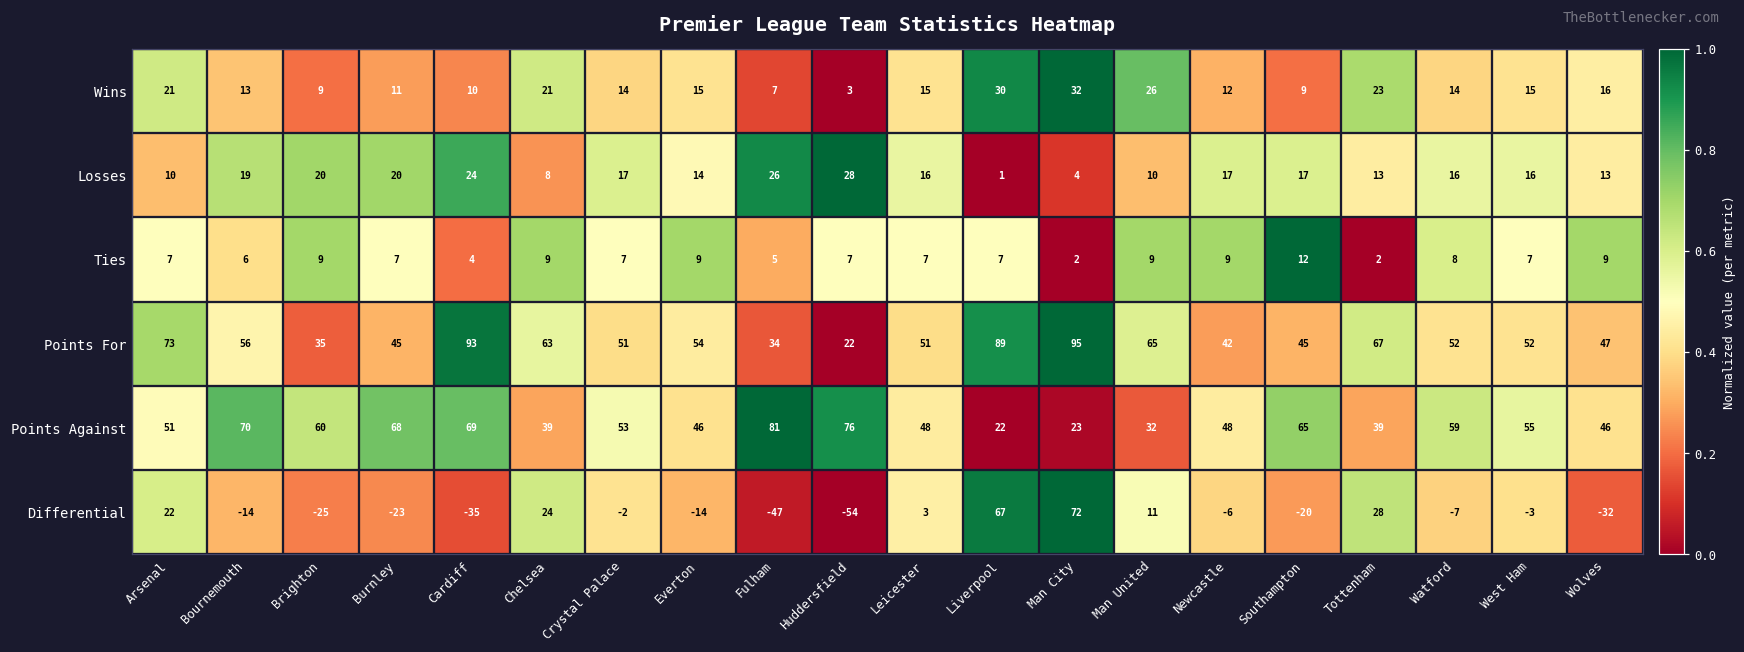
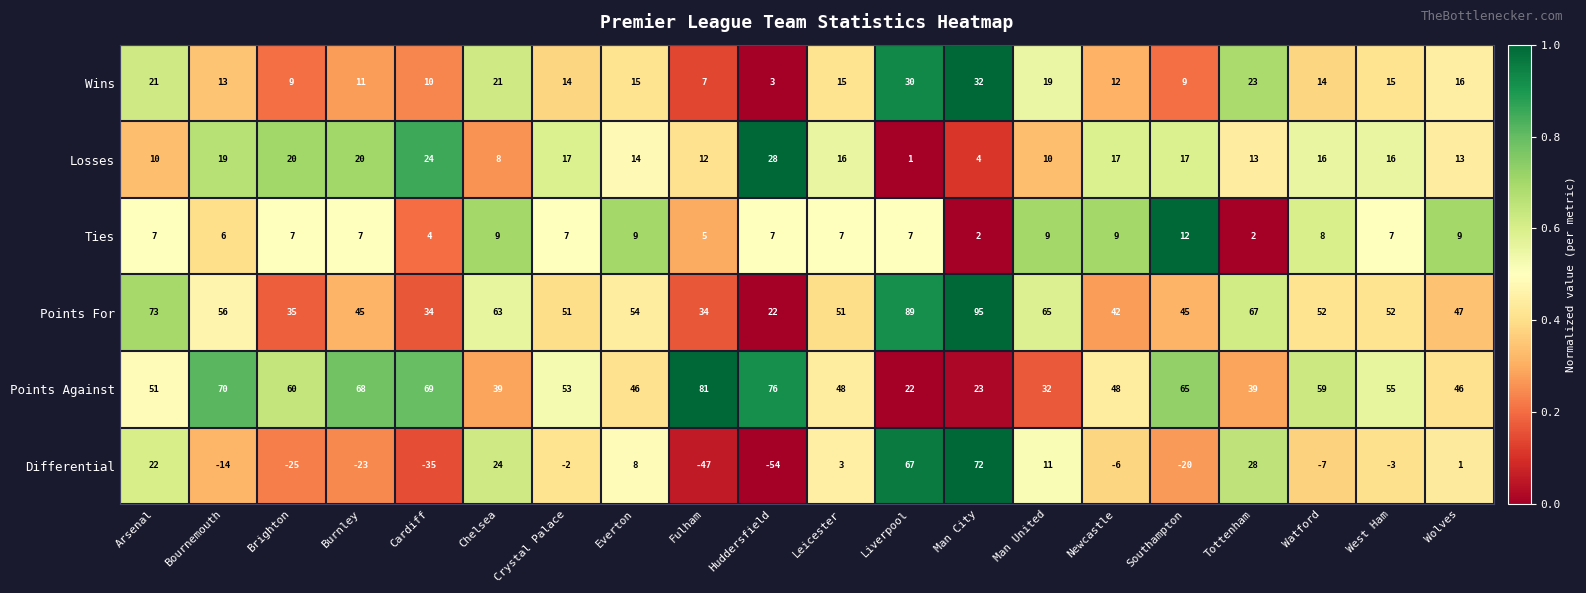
  {
    "Wins": {
      "Arsenal": 21,
      "Bournemouth": 13,
      "Brighton": 9,
      "Burnley": 11,
      "Cardiff": 10,
      "Chelsea": 21,
      "Crystal Palace": 14,
      "Everton": 15,
      "Fulham": 7,
      "Huddersfield": 3,
      "Leicester": 15,
      "Liverpool": 30,
      "Man City": 32,
-     "Man United": 26,
+     "Man United": 19,
      "Newcastle": 12,
      "Southampton": 9,
      "Tottenham": 23,
      "Watford": 14,
      "West Ham": 15,
      "Wolves": 16
    },
    "Losses": {
      "Arsenal": 10,
      "Bournemouth": 19,
      "Brighton": 20,
      "Burnley": 20,
      "Cardiff": 24,
      "Chelsea": 8,
      "Crystal Palace": 17,
      "Everton": 14,
-     "Fulham": 26,
+     "Fulham": 12,
      "Huddersfield": 28,
      "Leicester": 16,
      "Liverpool": 1,
      "Man City": 4,
      "Man United": 10,
      "Newcastle": 17,
      "Southampton": 17,
      "Tottenham": 13,
      "Watford": 16,
      "West Ham": 16,
      "Wolves": 13
    },
    "Ties": {
      "Arsenal": 7,
      "Bournemouth": 6,
-     "Brighton": 9,
+     "Brighton": 7,
      "Burnley": 7,
      "Cardiff": 4,
      "Chelsea": 9,
      "Crystal Palace": 7,
      "Everton": 9,
      "Fulham": 5,
      "Huddersfield": 7,
      "Leicester": 7,
      "Liverpool": 7,
      "Man City": 2,
      "Man United": 9,
      "Newcastle": 9,
      "Southampton": 12,
      "Tottenham": 2,
      "Watford": 8,
      "West Ham": 7,
      "Wolves": 9
    },
    "Points For": {
      "Arsenal": 73,
      "Bournemouth": 56,
      "Brighton": 35,
      "Burnley": 45,
-     "Cardiff": 93,
+     "Cardiff": 34,
      "Chelsea": 63,
      "Crystal Palace": 51,
      "Everton": 54,
      "Fulham": 34,
      "Huddersfield": 22,
      "Leicester": 51,
      "Liverpool": 89,
      "Man City": 95,
      "Man United": 65,
      "Newcastle": 42,
      "Southampton": 45,
      "Tottenham": 67,
      "Watford": 52,
      "West Ham": 52,
      "Wolves": 47
    },
    "Points Against": {
      "Arsenal": 51,
      "Bournemouth": 70,
      "Brighton": 60,
      "Burnley": 68,
      "Cardiff": 69,
      "Chelsea": 39,
      "Crystal Palace": 53,
      "Everton": 46,
      "Fulham": 81,
      "Huddersfield": 76,
      "Leicester": 48,
      "Liverpool": 22,
      "Man City": 23,
      "Man United": 32,
      "Newcastle": 48,
      "Southampton": 65,
      "Tottenham": 39,
      "Watford": 59,
      "West Ham": 55,
      "Wolves": 46
    },
    "Differential": {
      "Arsenal": 22,
      "Bournemouth": -14,
      "Brighton": -25,
      "Burnley": -23,
      "Cardiff": -35,
      "Chelsea": 24,
      "Crystal Palace": -2,
-     "Everton": -14,
+     "Everton": 8,
      "Fulham": -47,
      "Huddersfield": -54,
      "Leicester": 3,
      "Liverpool": 67,
      "Man City": 72,
      "Man United": 11,
      "Newcastle": -6,
      "Southampton": -20,
      "Tottenham": 28,
      "Watford": -7,
      "West Ham": -3,
-     "Wolves": -32
+     "Wolves": 1
    }
  }
